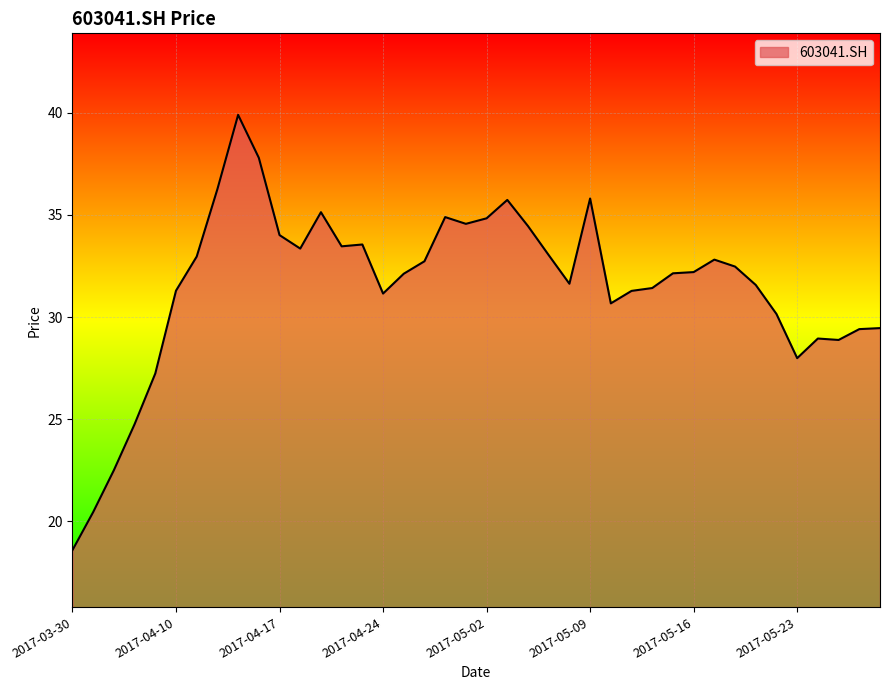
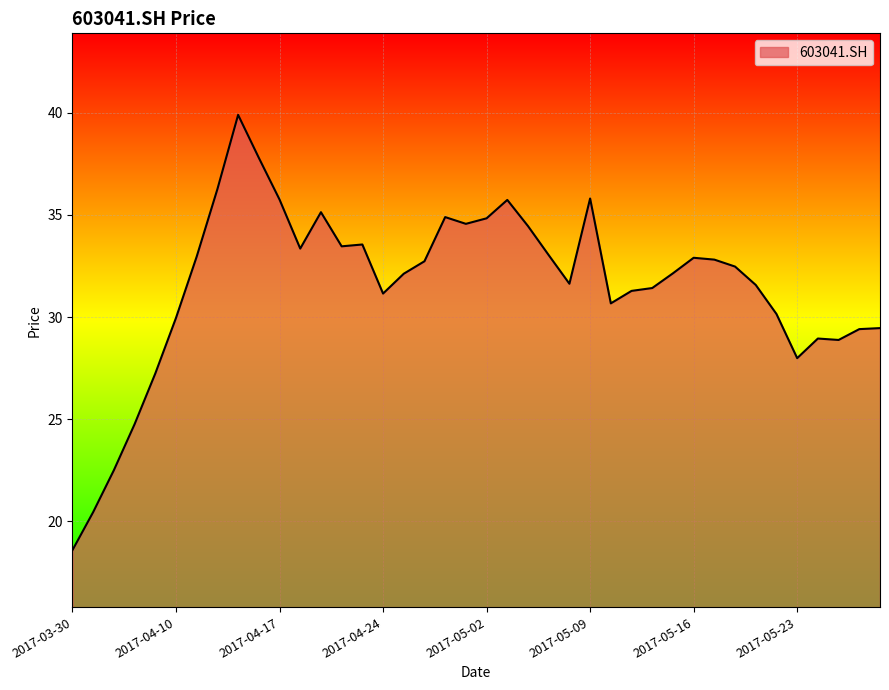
  {
    "2017-03-30": 18.6,
-   "2017-04-10": 31.3,
-   "2017-04-17": 34.0,
+   "2017-04-10": 30.0,
+   "2017-04-17": 35.8,
    "2017-04-24": 31.2,
    "2017-05-02": 34.8,
    "2017-05-09": 35.8,
-   "2017-05-16": 32.2,
+   "2017-05-16": 32.9,
    "2017-05-23": 28.0
  }
